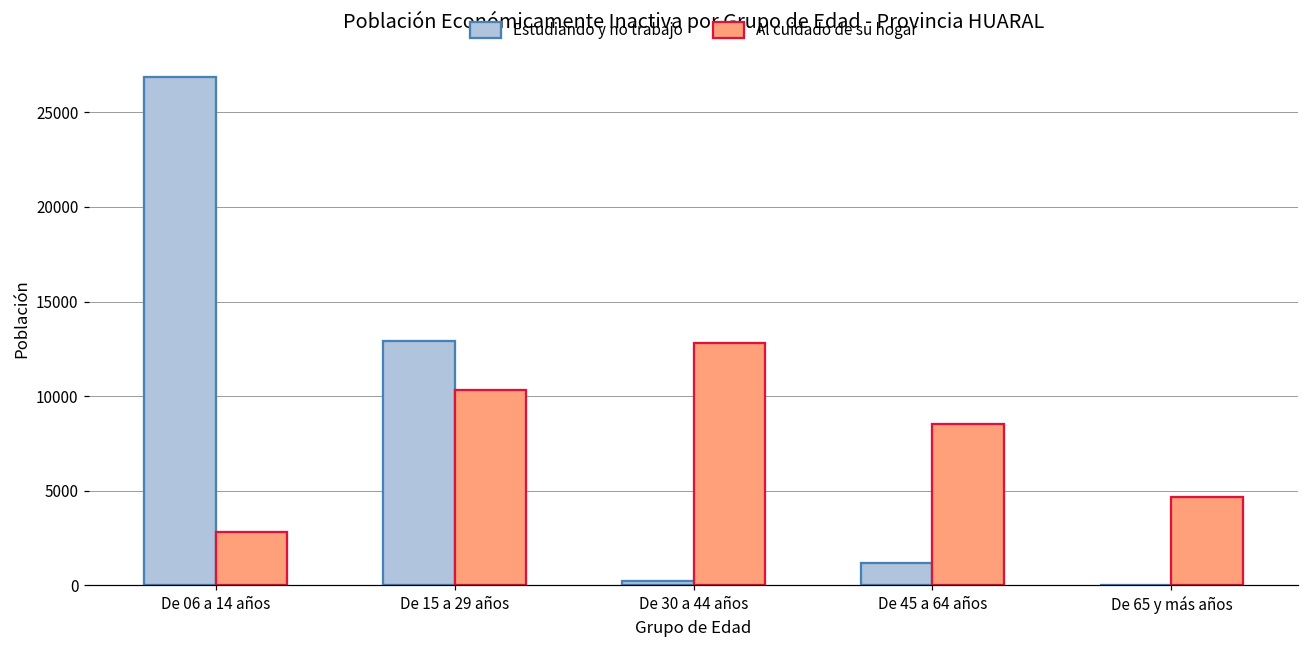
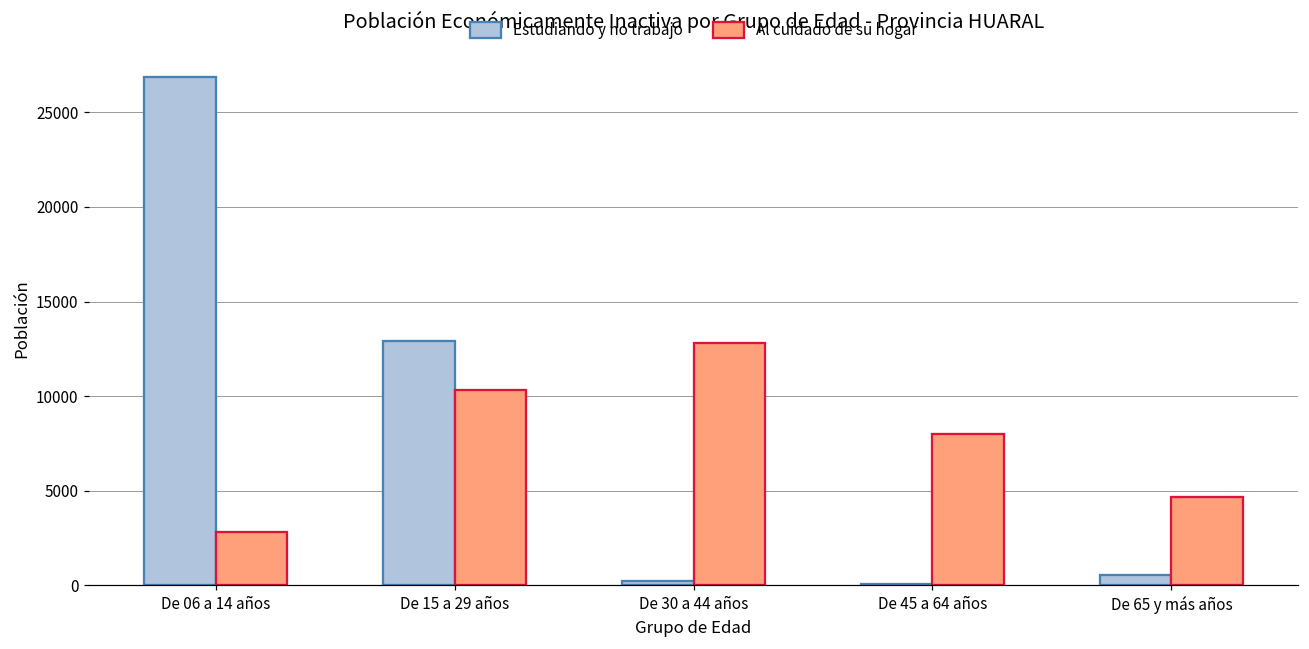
  {
    "Estudiando y no trabajo": {
      "De 06 a 14 años": 26900,
      "De 15 a 29 años": 12900,
      "De 30 a 44 años": 300,
-     "De 45 a 64 años": 1200,
-     "De 65 y más años": 0
+     "De 45 a 64 años": 100,
+     "De 65 y más años": 600
    },
    "Al cuidado de su hogar": {
      "De 06 a 14 años": 2800,
      "De 15 a 29 años": 10300,
      "De 30 a 44 años": 12800,
-     "De 45 a 64 años": 8600,
+     "De 45 a 64 años": 8000,
      "De 65 y más años": 4700
    }
  }
